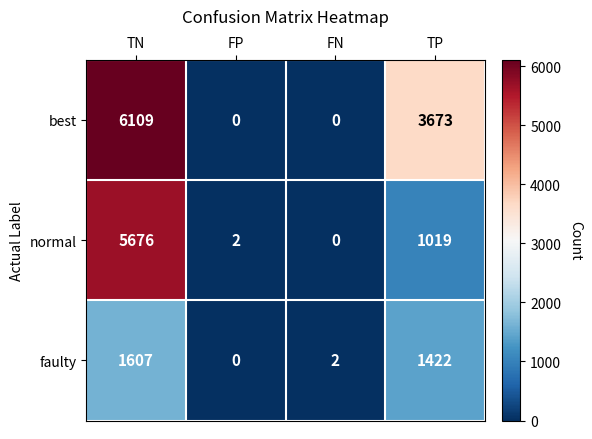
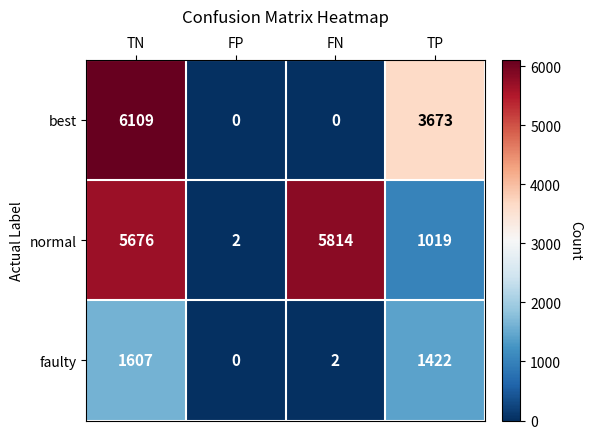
  {
    "best": {
      "TN": 6109,
      "FP": 0,
      "FN": 0,
      "TP": 3673
    },
    "normal": {
      "TN": 5676,
      "FP": 2,
-     "FN": 0,
+     "FN": 5814,
      "TP": 1019
    },
    "faulty": {
      "TN": 1607,
      "FP": 0,
      "FN": 2,
      "TP": 1422
    }
  }
